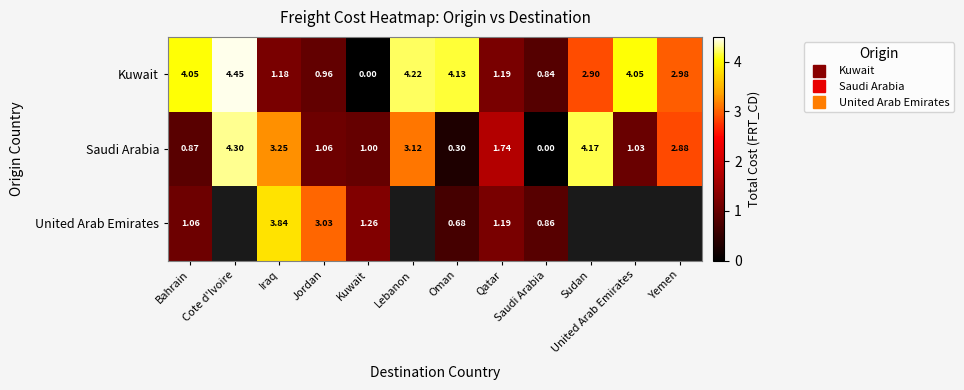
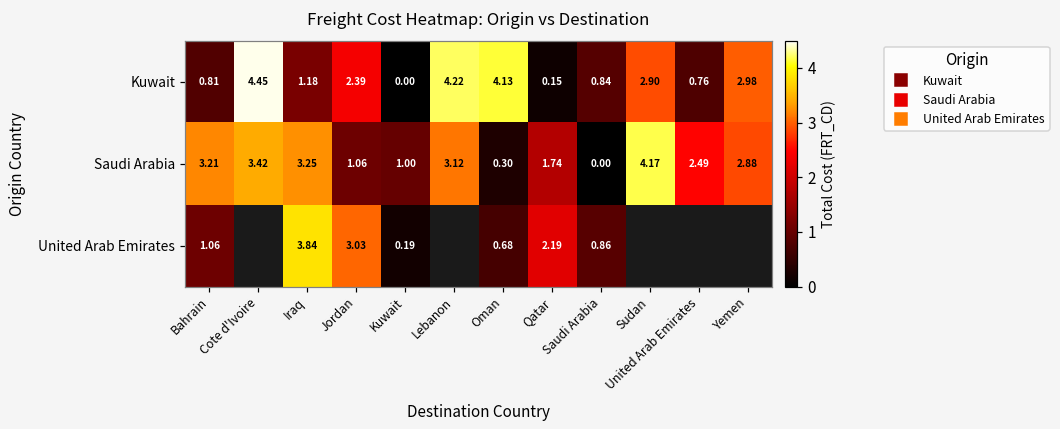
  {
    "Kuwait": {
-     "Bahrain": 4.05,
+     "Bahrain": 0.81,
      "Cote d'Ivoire": 4.45,
      "Iraq": 1.18,
-     "Jordan": 0.96,
+     "Jordan": 2.39,
      "Kuwait": 0.00,
      "Lebanon": 4.22,
      "Oman": 4.13,
-     "Qatar": 1.19,
+     "Qatar": 0.15,
      "Saudi Arabia": 0.84,
      "Sudan": 2.90,
-     "United Arab Emirates": 4.05,
+     "United Arab Emirates": 0.76,
      "Yemen": 2.98
    },
    "Saudi Arabia": {
-     "Bahrain": 0.87,
-     "Cote d'Ivoire": 4.30,
+     "Bahrain": 3.21,
+     "Cote d'Ivoire": 3.42,
      "Iraq": 3.25,
      "Jordan": 1.06,
      "Kuwait": 1.00,
      "Lebanon": 3.12,
      "Oman": 0.30,
      "Qatar": 1.74,
      "Saudi Arabia": 0.00,
      "Sudan": 4.17,
-     "United Arab Emirates": 1.03,
+     "United Arab Emirates": 2.49,
      "Yemen": 2.88
    },
    "United Arab Emirates": {
      "Bahrain": 1.06,
      "Iraq": 3.84,
      "Jordan": 3.03,
-     "Kuwait": 1.26,
+     "Kuwait": 0.19,
      "Oman": 0.68,
-     "Qatar": 1.19,
+     "Qatar": 2.19,
      "Saudi Arabia": 0.86
    }
  }
